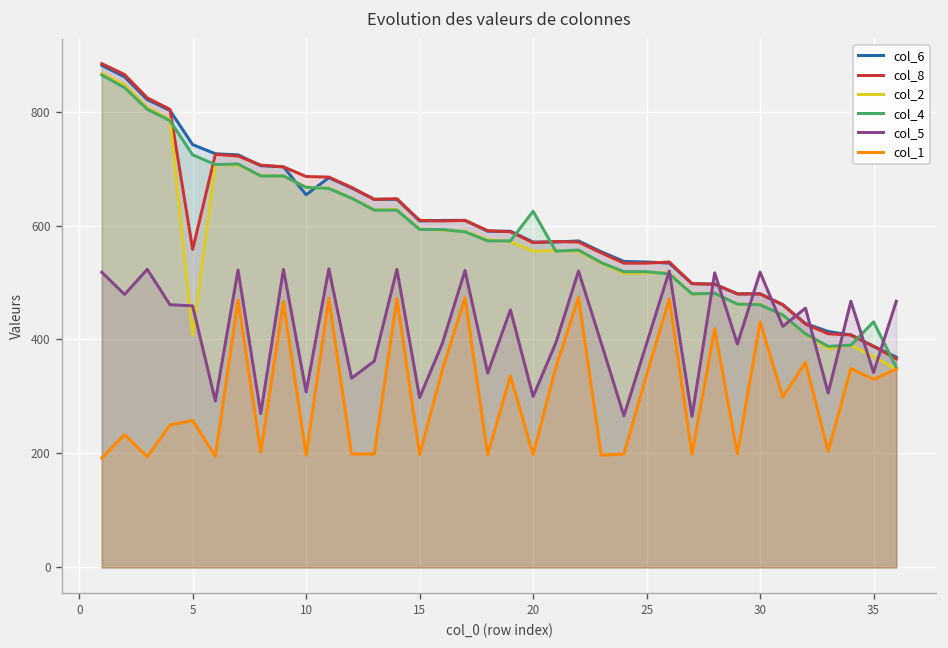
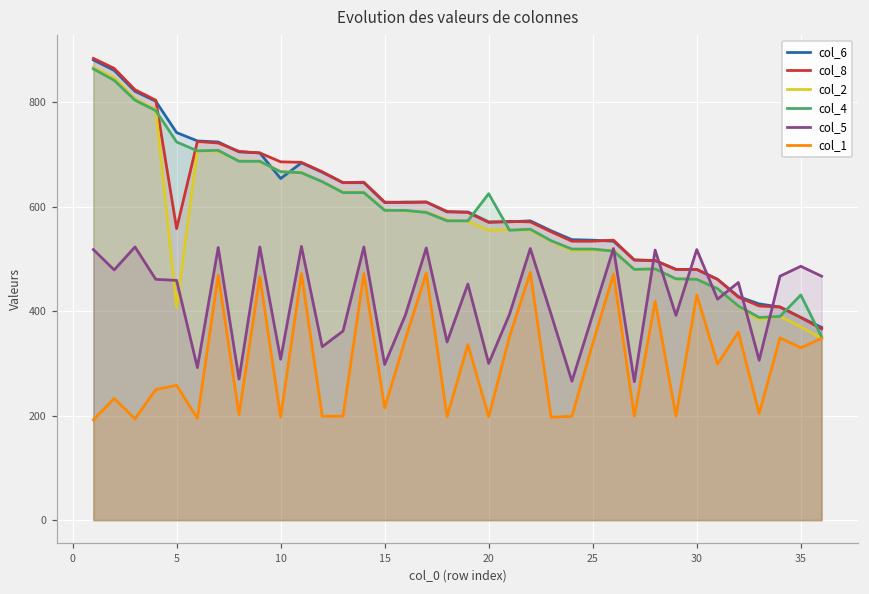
  {
    "col_6": {
      "5": 740,
      "10": 650
    },
    "col_8": {
      "5": 560,
      "10": 690
    },
    "col_2": {
      "5": 410,
      "20": 560,
      "35": 370
    },
    "col_4": {
      "5": 720,
      "20": 630,
      "35": 430
    },
    "col_5": {
      "5": 460,
      "10": 310,
      "15": 300,
      "20": 300,
      "25": 390,
      "30": 520,
-     "35": 340
+     "35": 490
    },
    "col_1": {
      "5": 260,
      "10": 200,
-     "15": 200,
+     "15": 220,
      "20": 200,
      "25": 340,
      "30": 430,
      "35": 330
    }
  }
